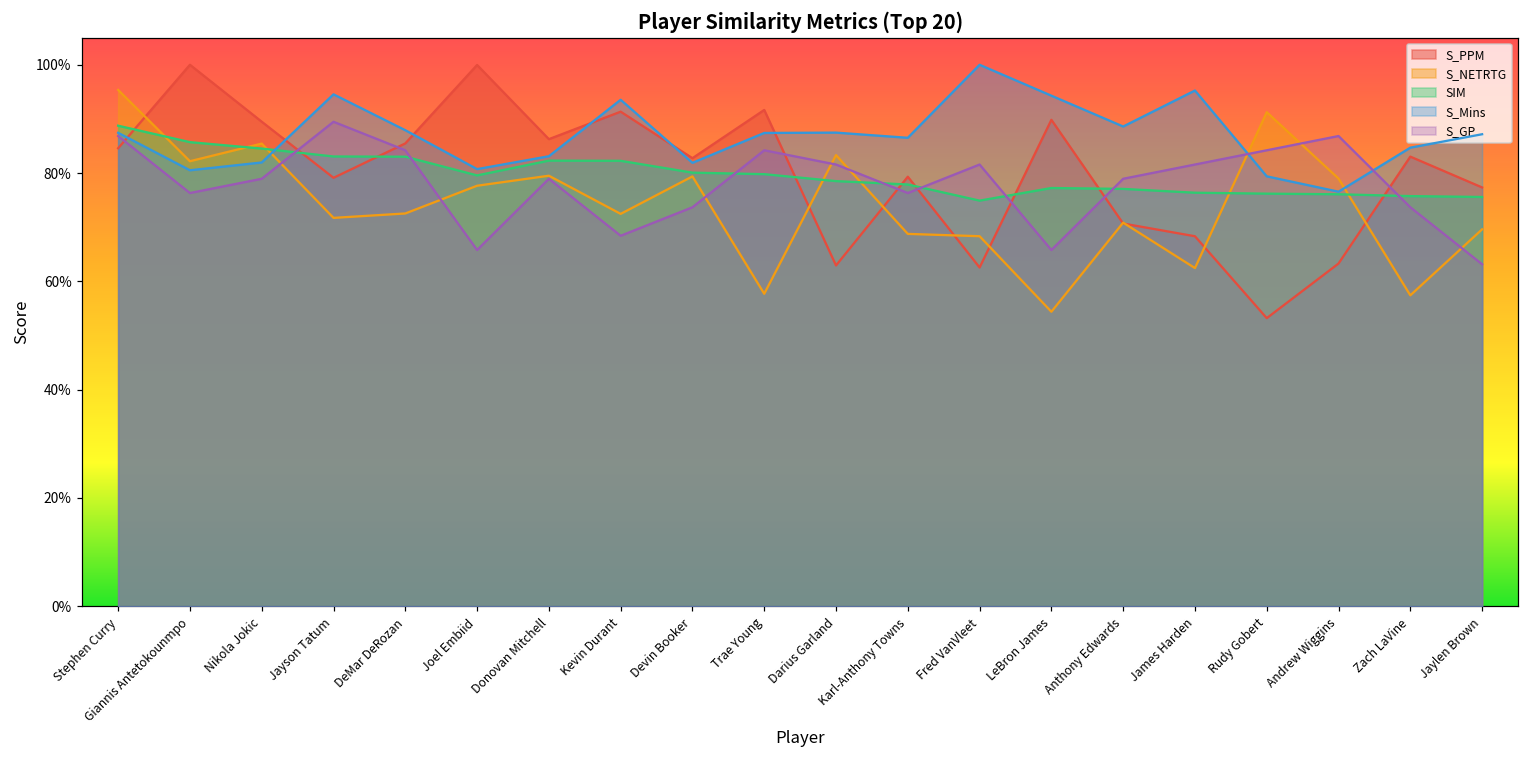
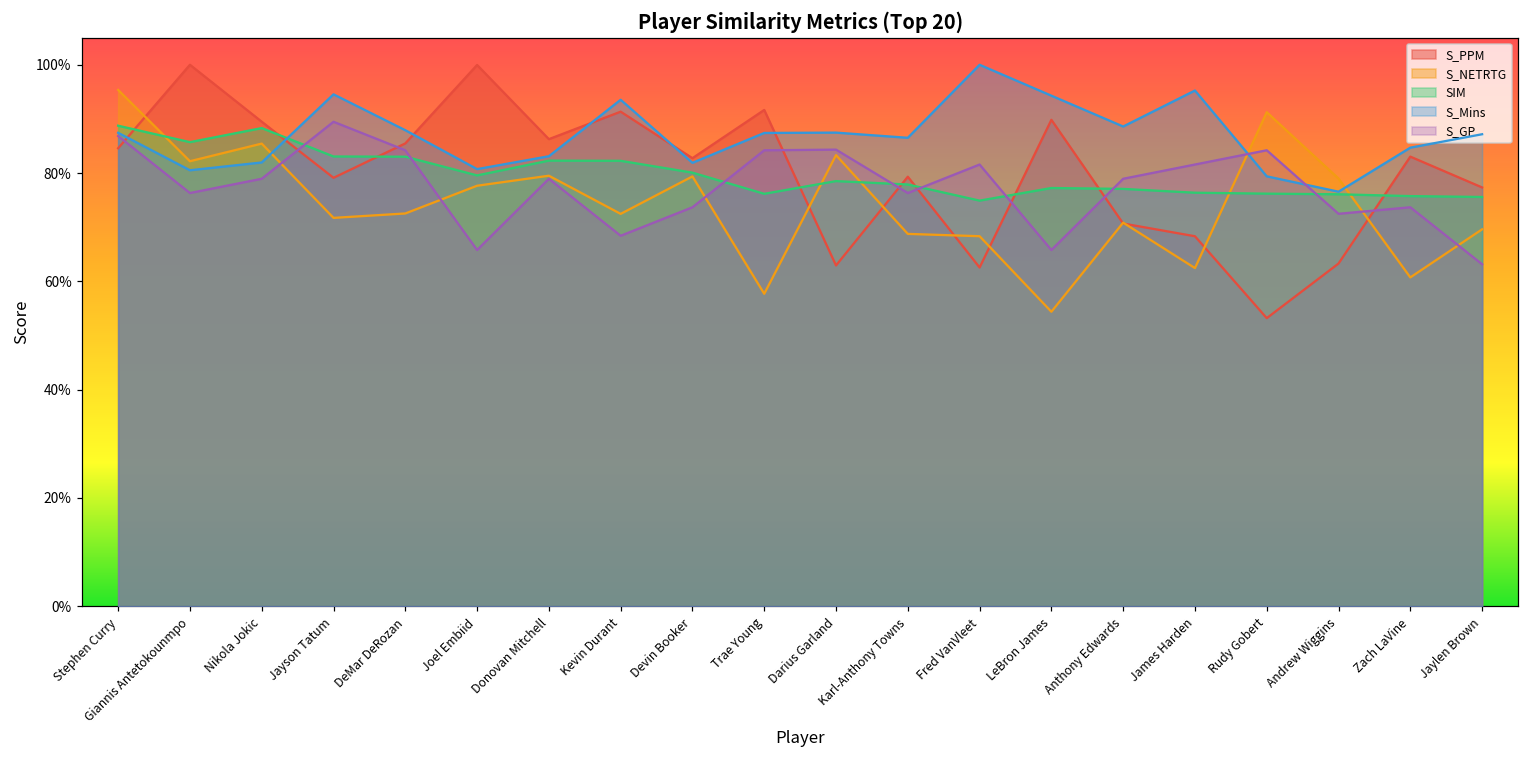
  {
    "S_PPM": {
      "Stephen Curry": "85%",
      "Giannis Antetokounmpo": "100%",
      "Nikola Jokic": "89%",
      "Jayson Tatum": "79%",
      "DeMar DeRozan": "85%",
      "Joel Embiid": "100%",
      "Donovan Mitchell": "86%",
      "Kevin Durant": "91%",
      "Devin Booker": "83%",
      "Trae Young": "92%",
      "Darius Garland": "63%",
      "Karl-Anthony Towns": "79%",
      "Fred VanVleet": "63%",
      "LeBron James": "90%",
      "James Harden": "68%",
      "Rudy Gobert": "53%",
      "Andrew Wiggins": "63%",
      "Zach LaVine": "83%",
      "Jaylen Brown": "77%"
    },
    "S_NETRTG": {
      "Stephen Curry": "95%",
      "Giannis Antetokounmpo": "82%",
      "Nikola Jokic": "85%",
      "Jayson Tatum": "72%",
      "DeMar DeRozan": "73%",
      "Joel Embiid": "78%",
      "Donovan Mitchell": "80%",
      "Kevin Durant": "72%",
      "Devin Booker": "79%",
      "Trae Young": "58%",
      "Darius Garland": "83%",
      "Karl-Anthony Towns": "69%",
      "Fred VanVleet": "68%",
      "LeBron James": "54%",
      "James Harden": "62%",
      "Rudy Gobert": "91%",
      "Andrew Wiggins": "79%",
-     "Zach LaVine": "57%",
+     "Zach LaVine": "61%",
      "Jaylen Brown": "70%"
    },
    "SIM": {
      "Stephen Curry": "89%",
      "Giannis Antetokounmpo": "86%",
-     "Nikola Jokic": "85%",
+     "Nikola Jokic": "88%",
      "Jayson Tatum": "83%",
      "DeMar DeRozan": "83%",
      "Joel Embiid": "80%",
      "Donovan Mitchell": "82%",
      "Kevin Durant": "82%",
      "Devin Booker": "80%",
-     "Trae Young": "80%",
+     "Trae Young": "76%",
      "Darius Garland": "79%",
      "Karl-Anthony Towns": "78%",
      "Fred VanVleet": "75%",
      "LeBron James": "77%",
      "Anthony Edwards": "77%",
      "James Harden": "76%",
      "Rudy Gobert": "76%",
      "Zach LaVine": "76%",
      "Jaylen Brown": "76%"
    },
    "S_Mins": {
      "Stephen Curry": "87%",
      "Giannis Antetokounmpo": "81%",
      "Nikola Jokic": "82%",
      "Jayson Tatum": "95%",
      "DeMar DeRozan": "88%",
      "Joel Embiid": "81%",
      "Donovan Mitchell": "83%",
      "Kevin Durant": "94%",
      "Devin Booker": "82%",
      "Trae Young": "87%",
      "Darius Garland": "87%",
      "Karl-Anthony Towns": "87%",
      "Fred VanVleet": "100%",
      "LeBron James": "94%",
      "Anthony Edwards": "89%",
      "James Harden": "95%",
      "Rudy Gobert": "79%",
      "Zach LaVine": "85%",
      "Jaylen Brown": "87%"
    },
    "S_GP": {
      "Stephen Curry": "87%",
      "Giannis Antetokounmpo": "76%",
      "Nikola Jokic": "79%",
      "Jayson Tatum": "89%",
      "DeMar DeRozan": "84%",
      "Joel Embiid": "66%",
      "Donovan Mitchell": "79%",
      "Kevin Durant": "68%",
      "Devin Booker": "74%",
      "Trae Young": "84%",
-     "Darius Garland": "82%",
+     "Darius Garland": "84%",
      "Karl-Anthony Towns": "76%",
      "Fred VanVleet": "82%",
      "LeBron James": "66%",
      "Anthony Edwards": "79%",
      "James Harden": "82%",
      "Rudy Gobert": "84%",
-     "Andrew Wiggins": "87%",
+     "Andrew Wiggins": "72%",
      "Zach LaVine": "74%",
      "Jaylen Brown": "63%"
    }
  }
